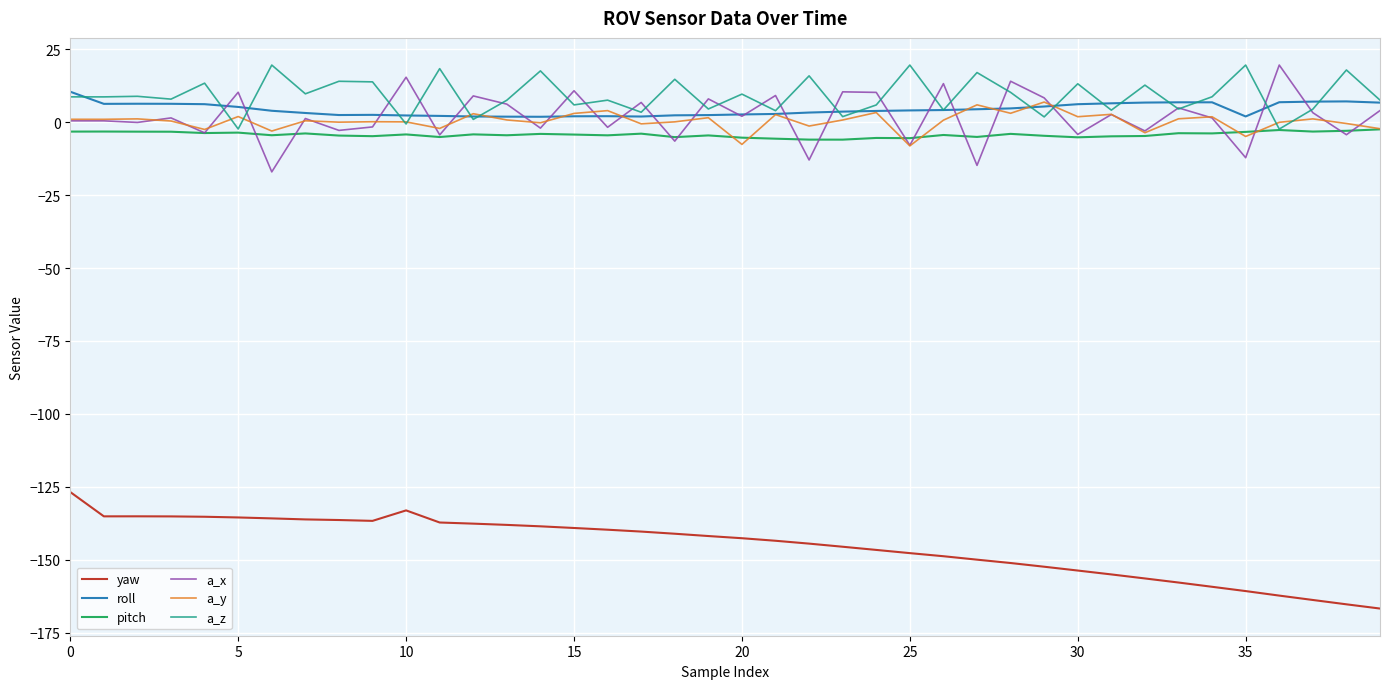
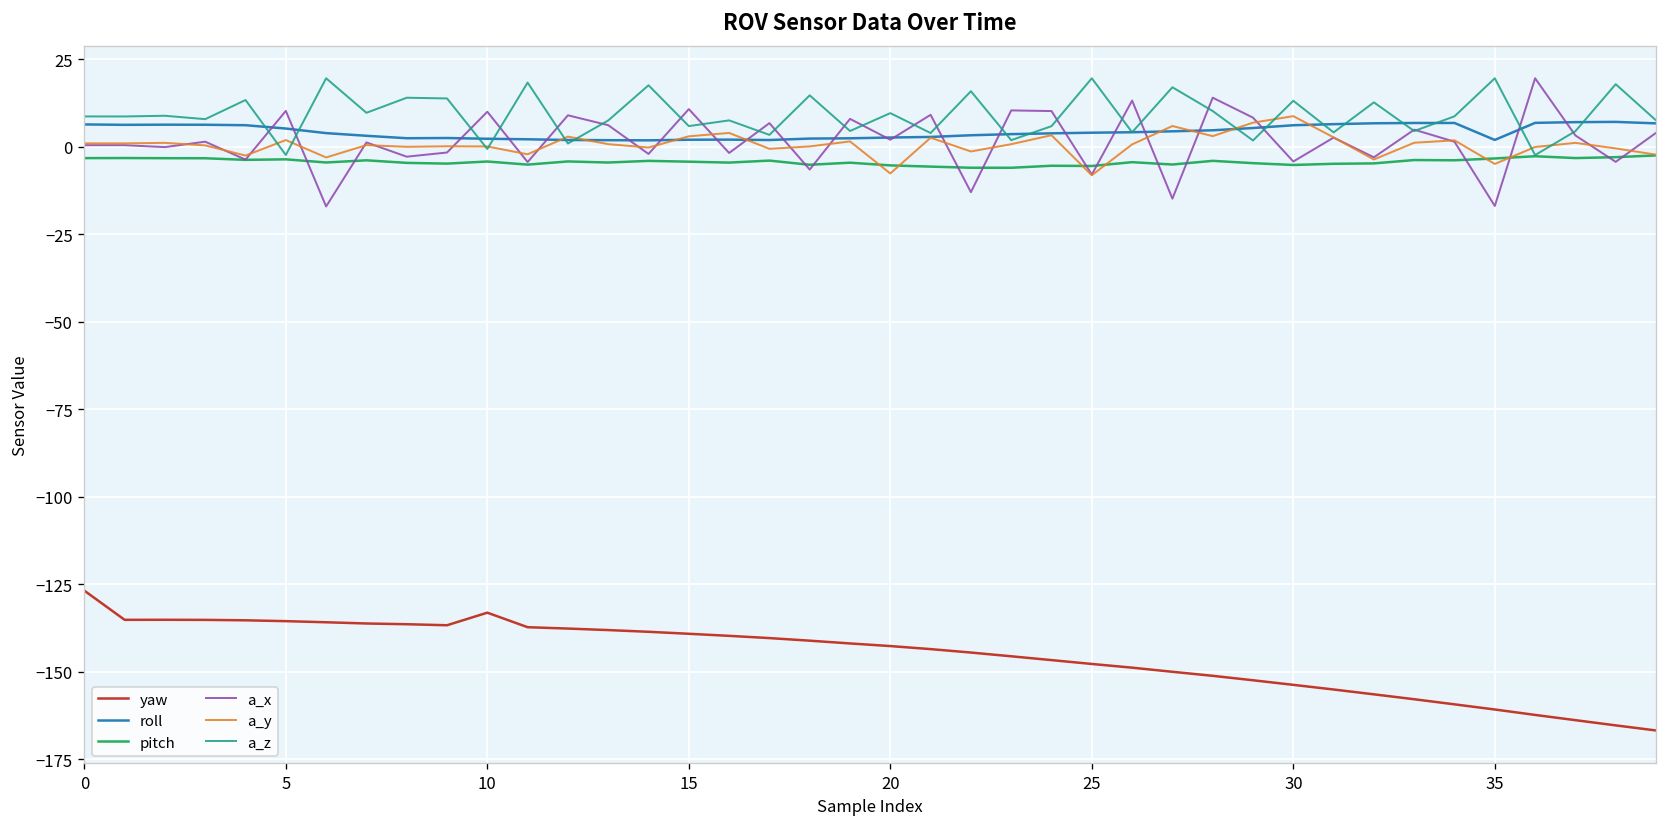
  {
    "yaw": {
      "0": -127,
      "5": -136,
      "10": -133,
      "15": -139,
      "20": -143,
      "25": -148,
      "30": -154,
      "35": -161
    },
    "roll": {
-     "0": 10,
+     "0": 6,
      "5": 5,
      "10": 2,
      "15": 2,
      "25": 4,
      "30": 6,
      "35": 2
    },
    "a_x": {
      "5": 10,
-     "10": 15,
+     "10": 10,
      "15": 11,
      "30": -4,
-     "35": -12
+     "35": -17
    },
    "a_y": {
      "5": 2,
      "15": 3,
      "20": -8,
-     "30": 2,
+     "30": 9,
      "35": -5
    }
  }
